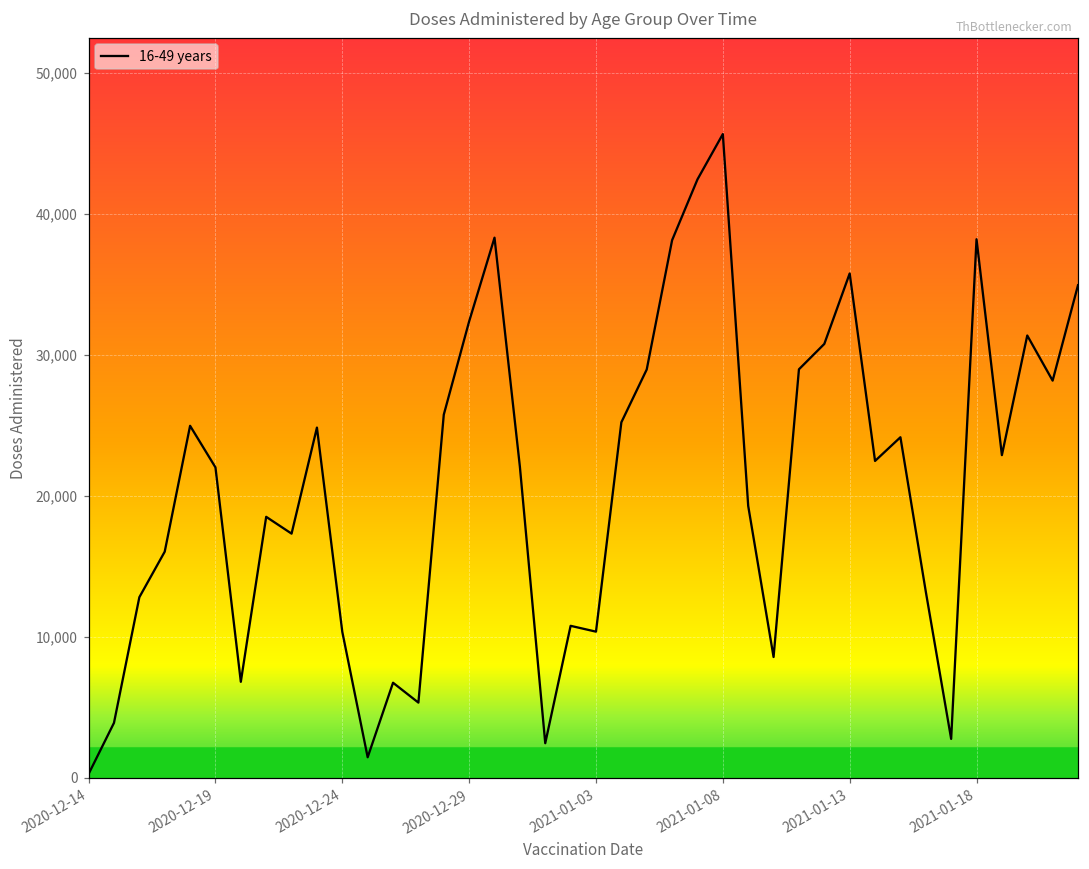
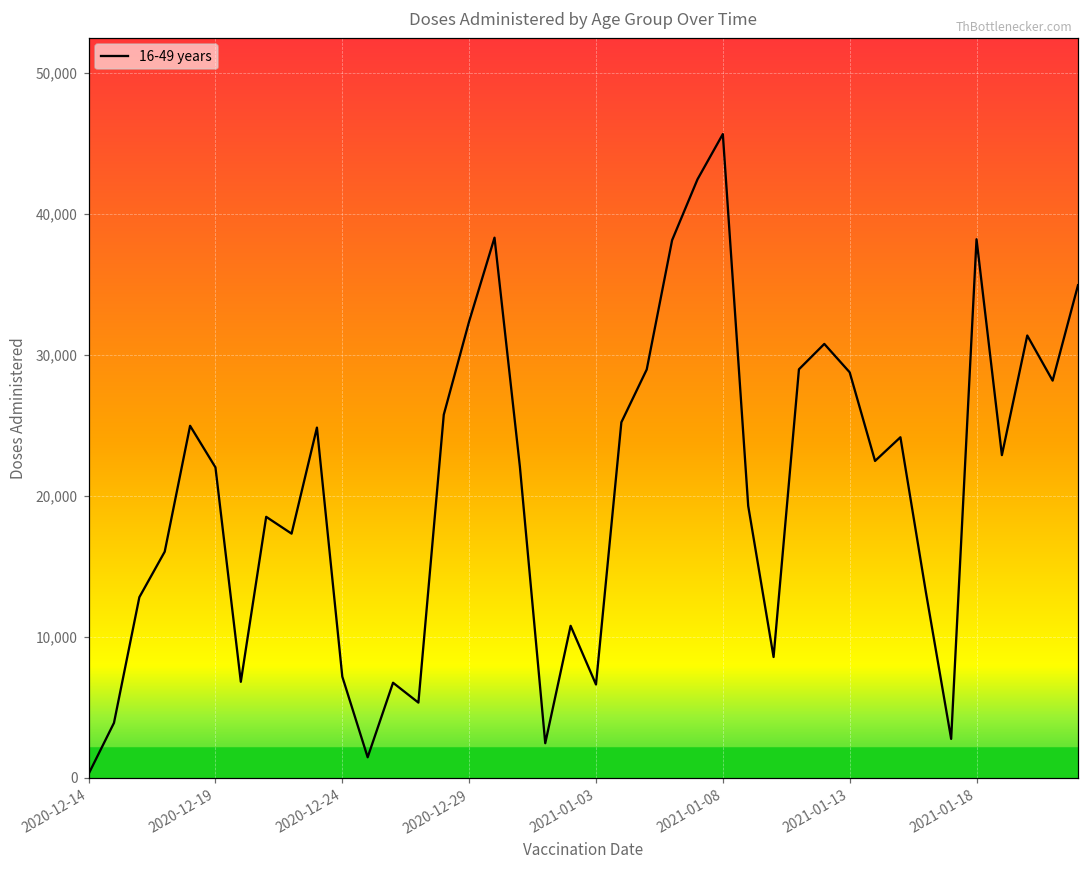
  {
    "2020-12-19": "22,000",
-   "2020-12-24": "10,400",
+   "2020-12-24": "7,200",
    "2020-12-29": "32,400",
-   "2021-01-03": "10,400",
+   "2021-01-03": "6,600",
    "2021-01-08": "45,700",
-   "2021-01-13": "35,800",
+   "2021-01-13": "28,800",
    "2021-01-18": "38,200"
  }
